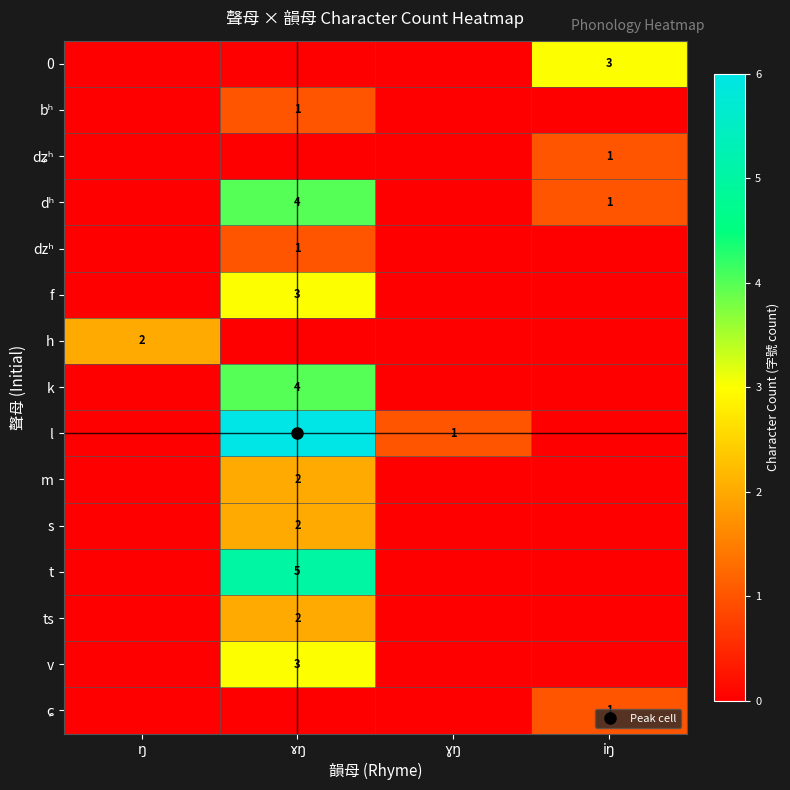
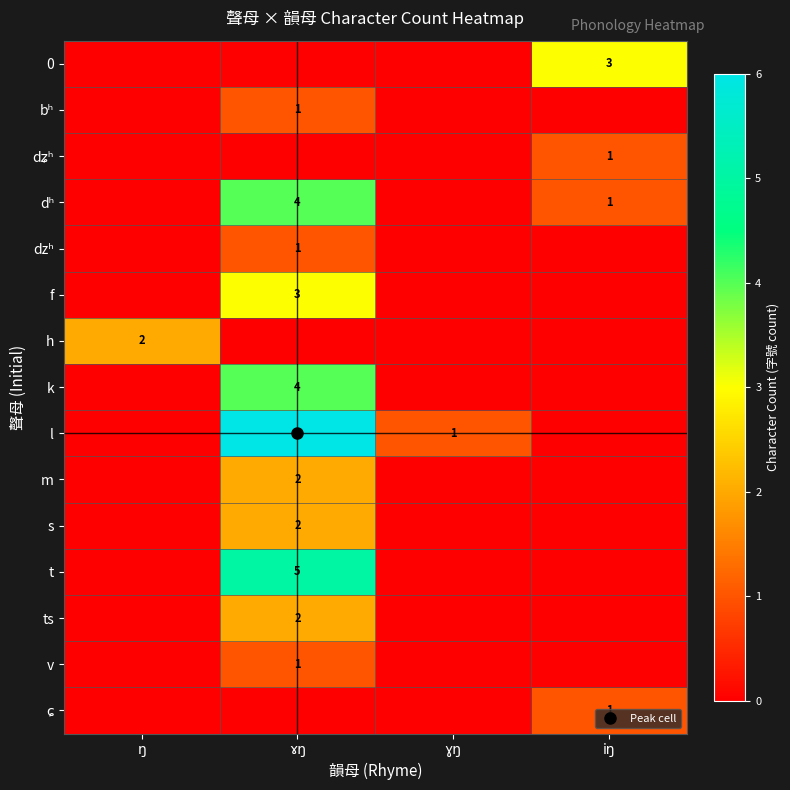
  {
    "0": {
      "iŋ": 3
    },
    "bʰ": {
      "ɤŋ": 1
    },
    "dʑʰ": {
      "iŋ": 1
    },
    "dʰ": {
      "ɤŋ": 4,
      "iŋ": 1
    },
    "dzʰ": {
      "ɤŋ": 1
    },
    "f": {
      "ɤŋ": 3
    },
    "h": {
      "ŋ": 2
    },
    "k": {
      "ɤŋ": 4
    },
    "l": {
      "ɣŋ": 1
    },
    "m": {
      "ɤŋ": 2
    },
    "s": {
      "ɤŋ": 2
    },
    "t": {
      "ɤŋ": 5
    },
    "ts": {
      "ɤŋ": 2
    },
    "v": {
-     "ɤŋ": 3
+     "ɤŋ": 1
    }
  }
